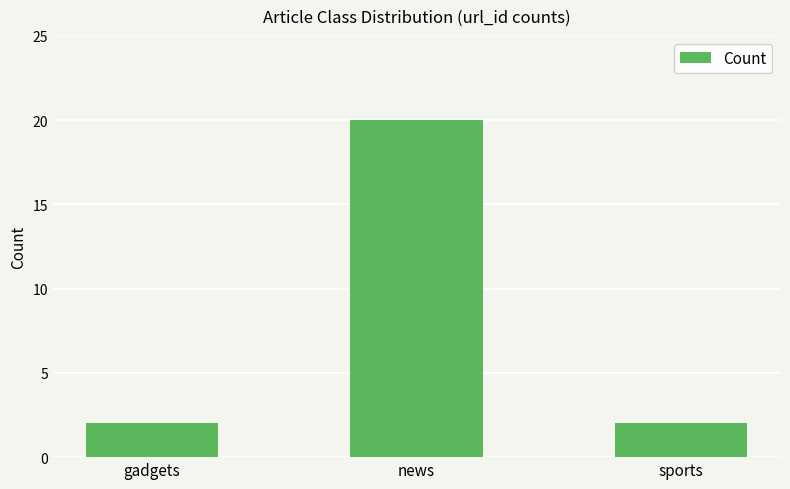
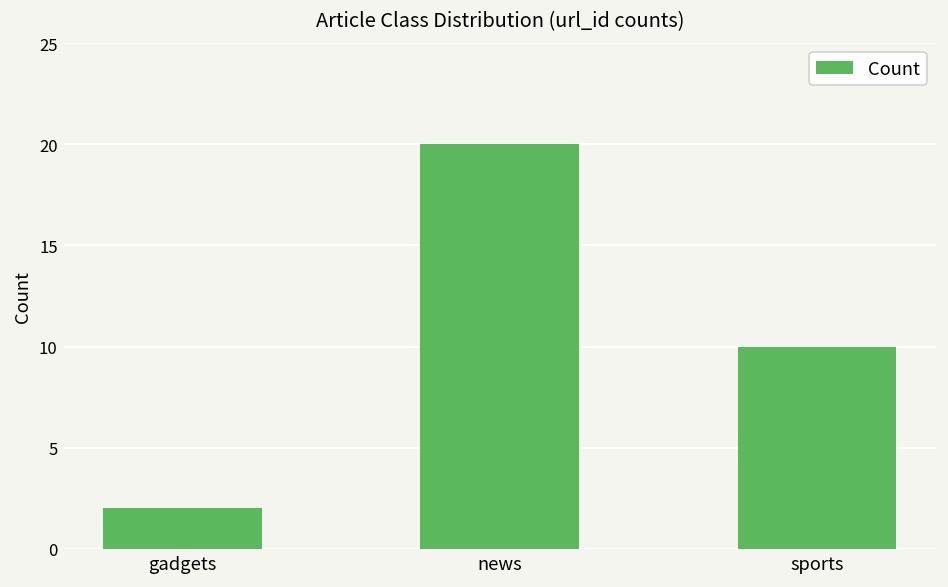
  {
    "gadgets": 2,
    "news": 20,
-   "sports": 2
+   "sports": 10
  }
